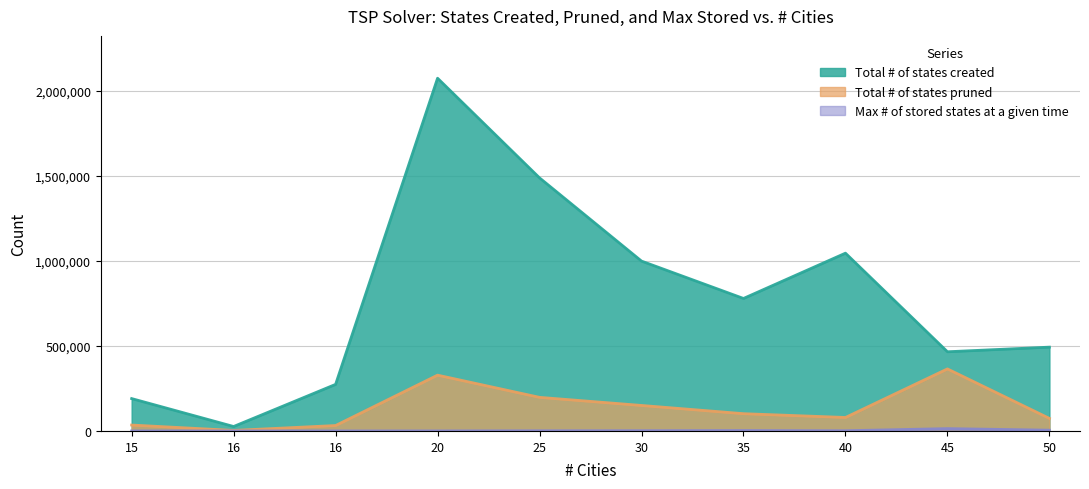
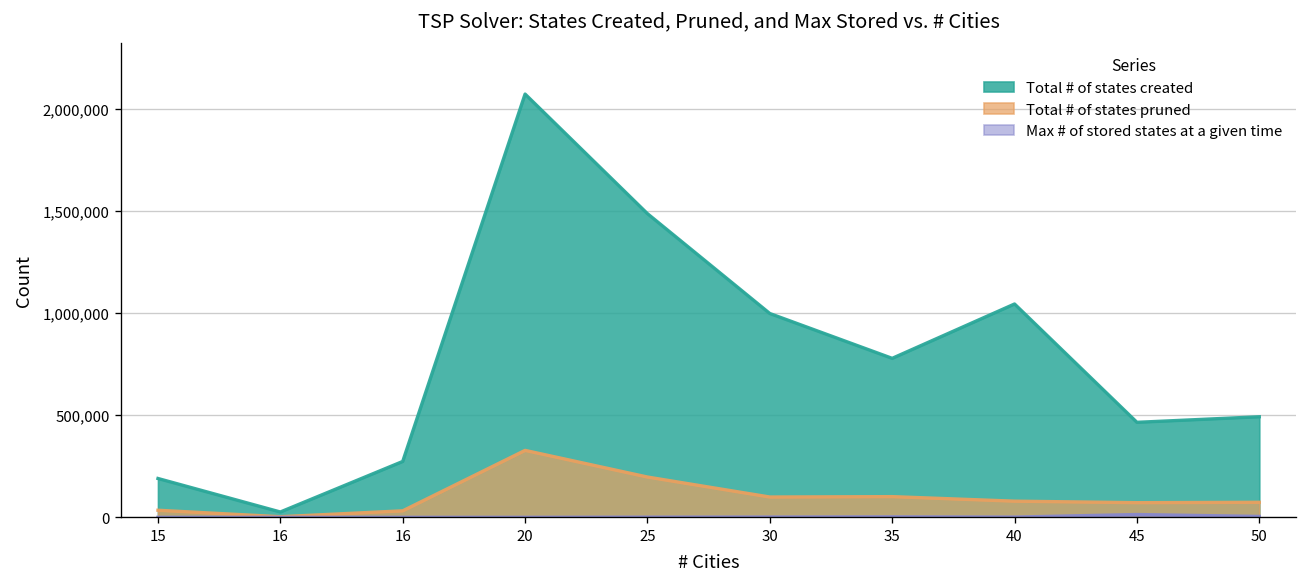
  {
    "Total # of states created": {
      "15": "190,000",
      "20": "2,070,000",
      "25": "1,490,000",
      "30": "1,000,000",
      "35": "780,000",
      "40": "1,040,000",
      "45": "470,000",
      "50": "490,000"
    },
    "Total # of states pruned": {
      "15": "30,000",
      "20": "330,000",
      "25": "200,000",
-     "30": "150,000",
+     "30": "100,000",
      "35": "100,000",
      "40": "80,000",
-     "45": "360,000",
+     "45": "70,000",
      "50": "70,000"
    },
    "Max # of stored states at a given time": {
      "15": "0",
      "20": "0",
      "25": "0",
      "30": "0",
      "35": "0",
      "40": "0",
      "45": "10,000",
      "50": "0"
    }
  }
